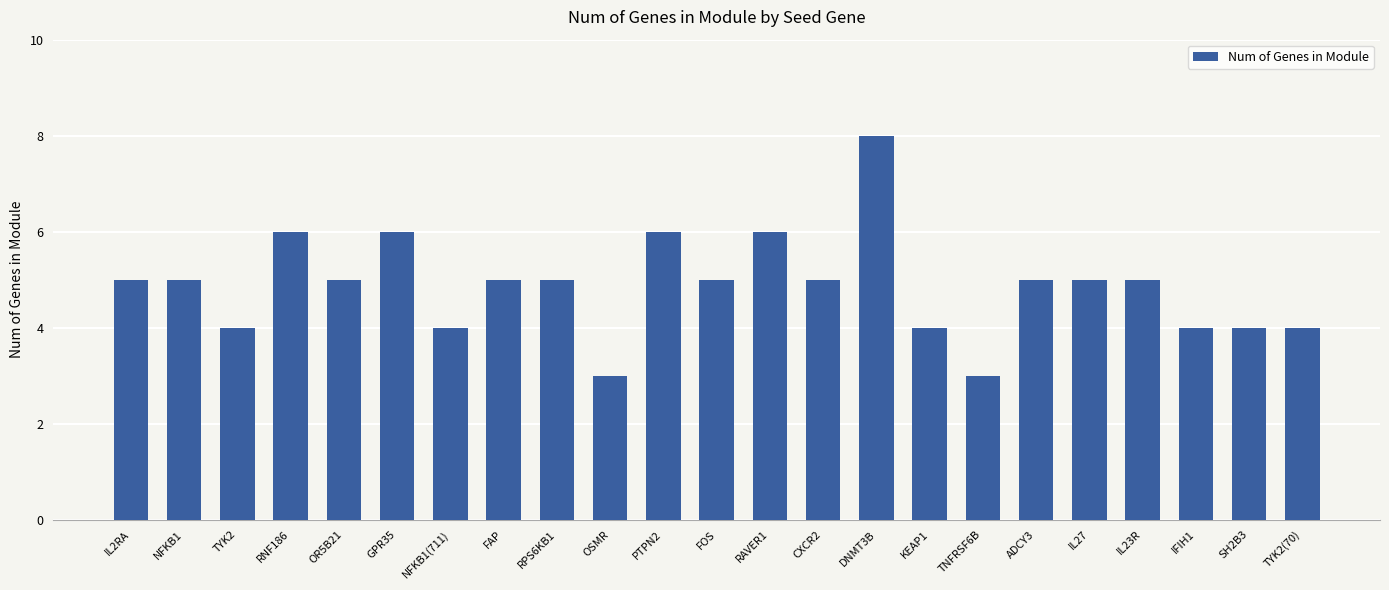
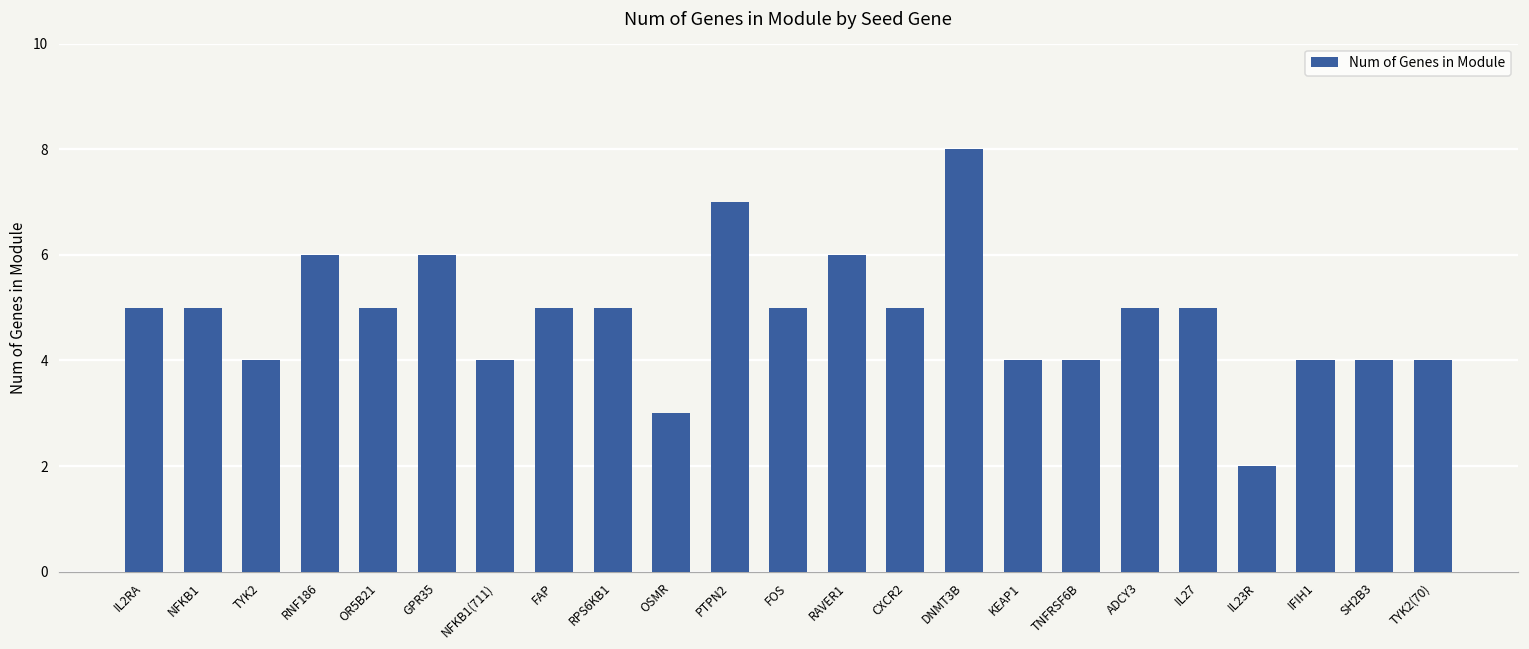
  {
    "IL2RA": 5,
    "NFKB1": 5,
    "TYK2": 4,
    "RNF186": 6,
    "OR5B21": 5,
    "GPR35": 6,
    "NFKB1(711)": 4,
    "FAP": 5,
    "RPS6KB1": 5,
    "OSMR": 3,
-   "PTPN2": 6,
+   "PTPN2": 7,
    "FOS": 5,
    "RAVER1": 6,
    "CXCR2": 5,
    "DNMT3B": 8,
    "KEAP1": 4,
-   "TNFRSF6B": 3,
+   "TNFRSF6B": 4,
    "ADCY3": 5,
    "IL27": 5,
-   "IL23R": 5,
+   "IL23R": 2,
    "IFIH1": 4,
    "SH2B3": 4,
    "TYK2(70)": 4
  }
